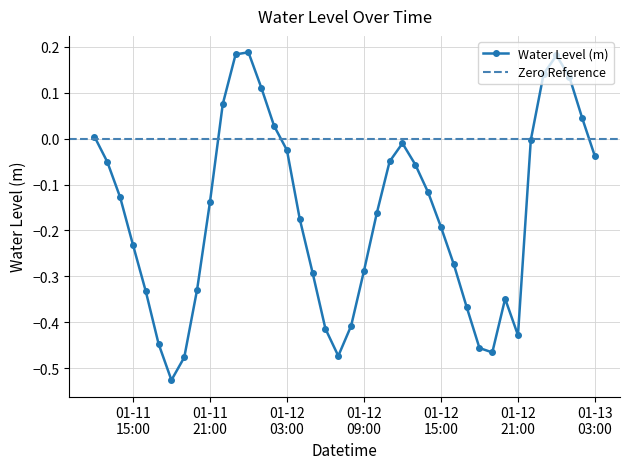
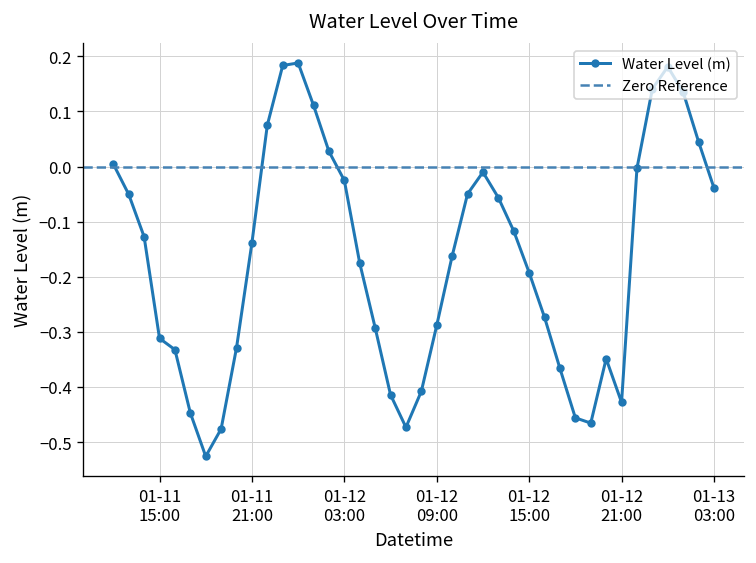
  {
-   "01-11 15:00": -0.23,
+   "01-11 15:00": -0.31,
    "01-11 21:00": -0.14,
    "01-12 03:00": -0.03,
    "01-12 09:00": -0.29,
    "01-12 15:00": -0.19,
    "01-12 21:00": -0.43,
    "01-13 03:00": -0.04
  }
